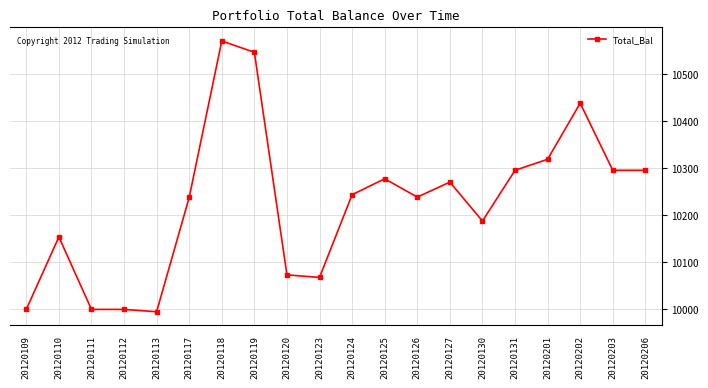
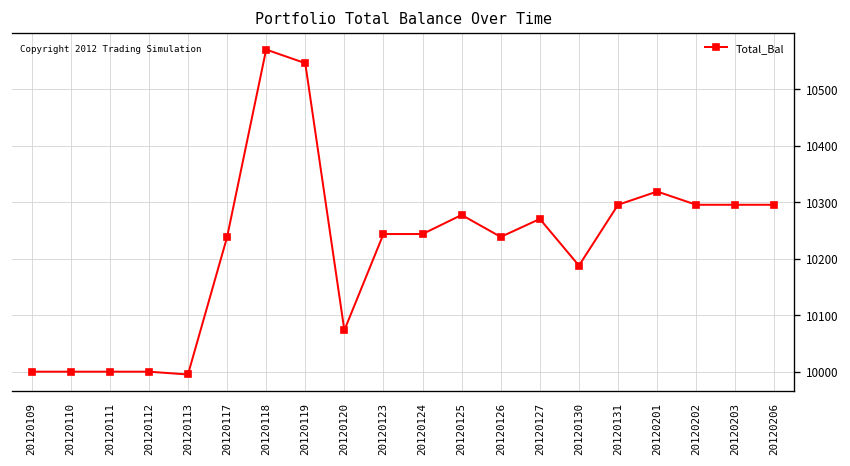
  {
    "20120109": 10000,
-   "20120110": 10150,
+   "20120110": 10000,
    "20120111": 10000,
    "20120112": 10000,
    "20120113": 10000,
    "20120117": 10240,
    "20120118": 10570,
    "20120119": 10550,
    "20120120": 10070,
-   "20120123": 10070,
+   "20120123": 10240,
    "20120124": 10240,
    "20120125": 10280,
    "20120126": 10240,
    "20120127": 10270,
    "20120130": 10190,
    "20120131": 10300,
    "20120201": 10320,
-   "20120202": 10440,
+   "20120202": 10300,
    "20120203": 10300,
    "20120206": 10300
  }
